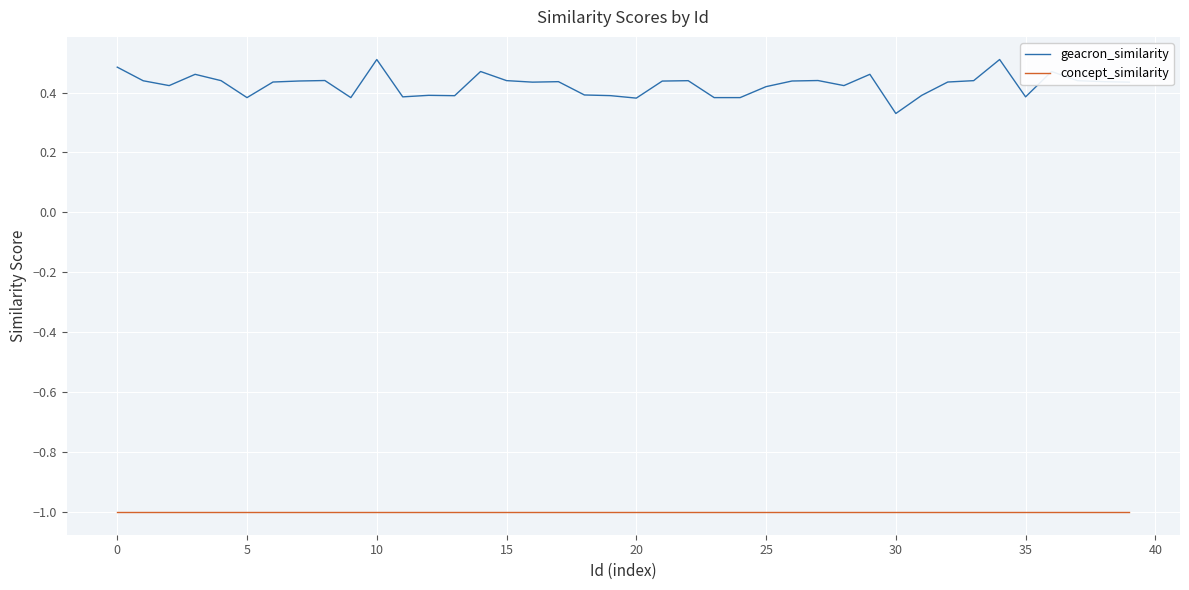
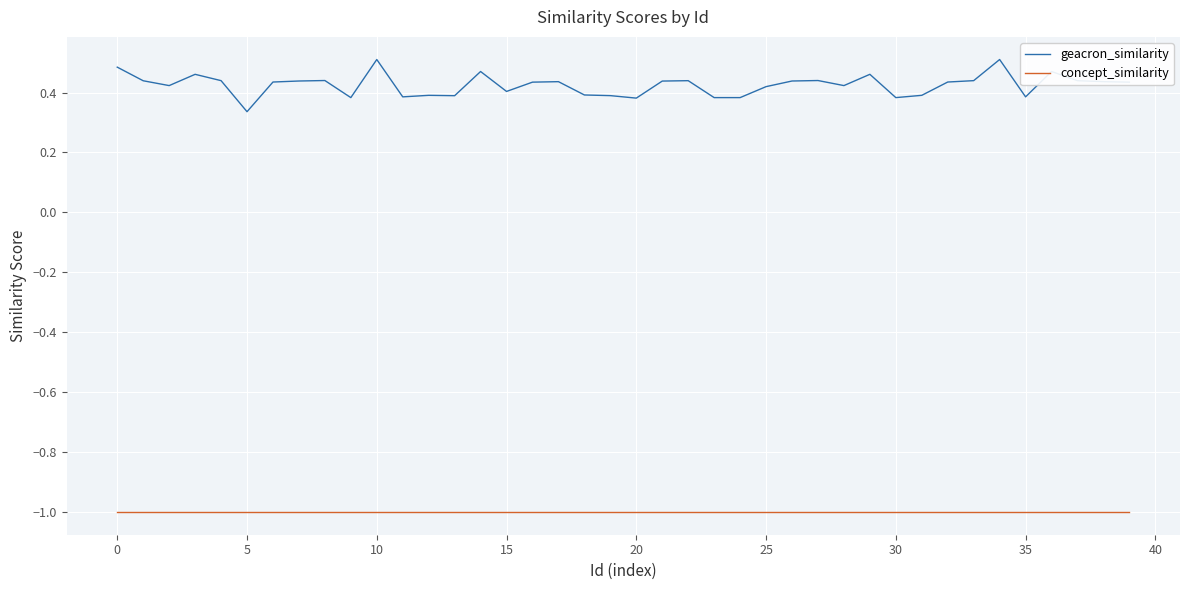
  {
    "geacron_similarity": {
      "0": 0.48,
-     "5": 0.38,
+     "5": 0.34,
      "10": 0.51,
-     "15": 0.44,
+     "15": 0.40,
      "20": 0.38,
      "25": 0.42,
-     "30": 0.33,
+     "30": 0.38,
      "35": 0.39
    },
    "concept_similarity": {
      "0": -1.00,
      "5": -1.00,
      "10": -1.00,
      "15": -1.00,
      "20": -1.00,
      "25": -1.00,
      "30": -1.00,
      "35": -1.00
    }
  }
